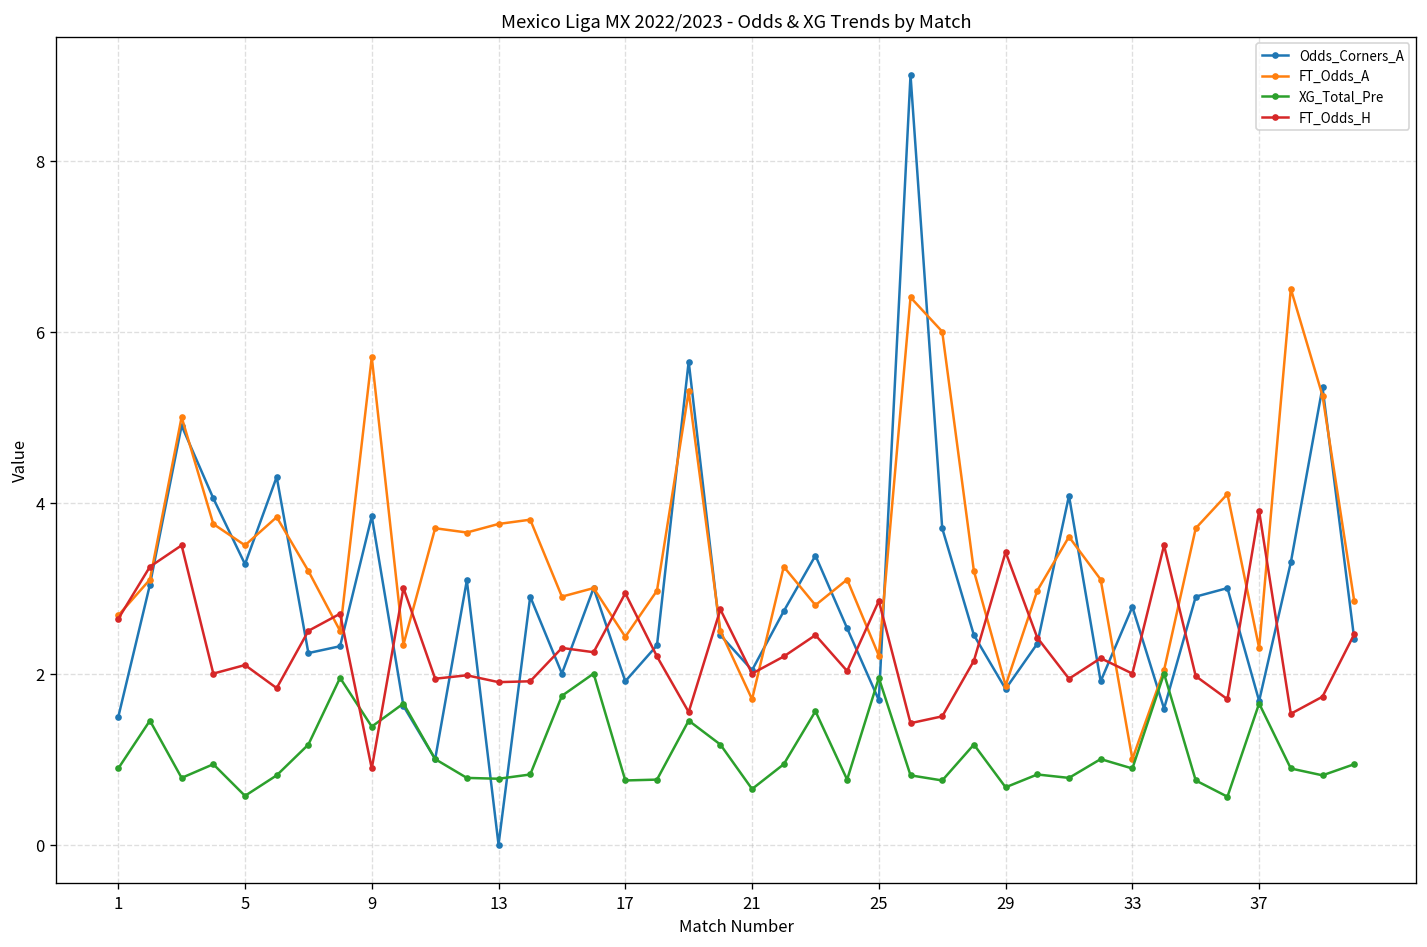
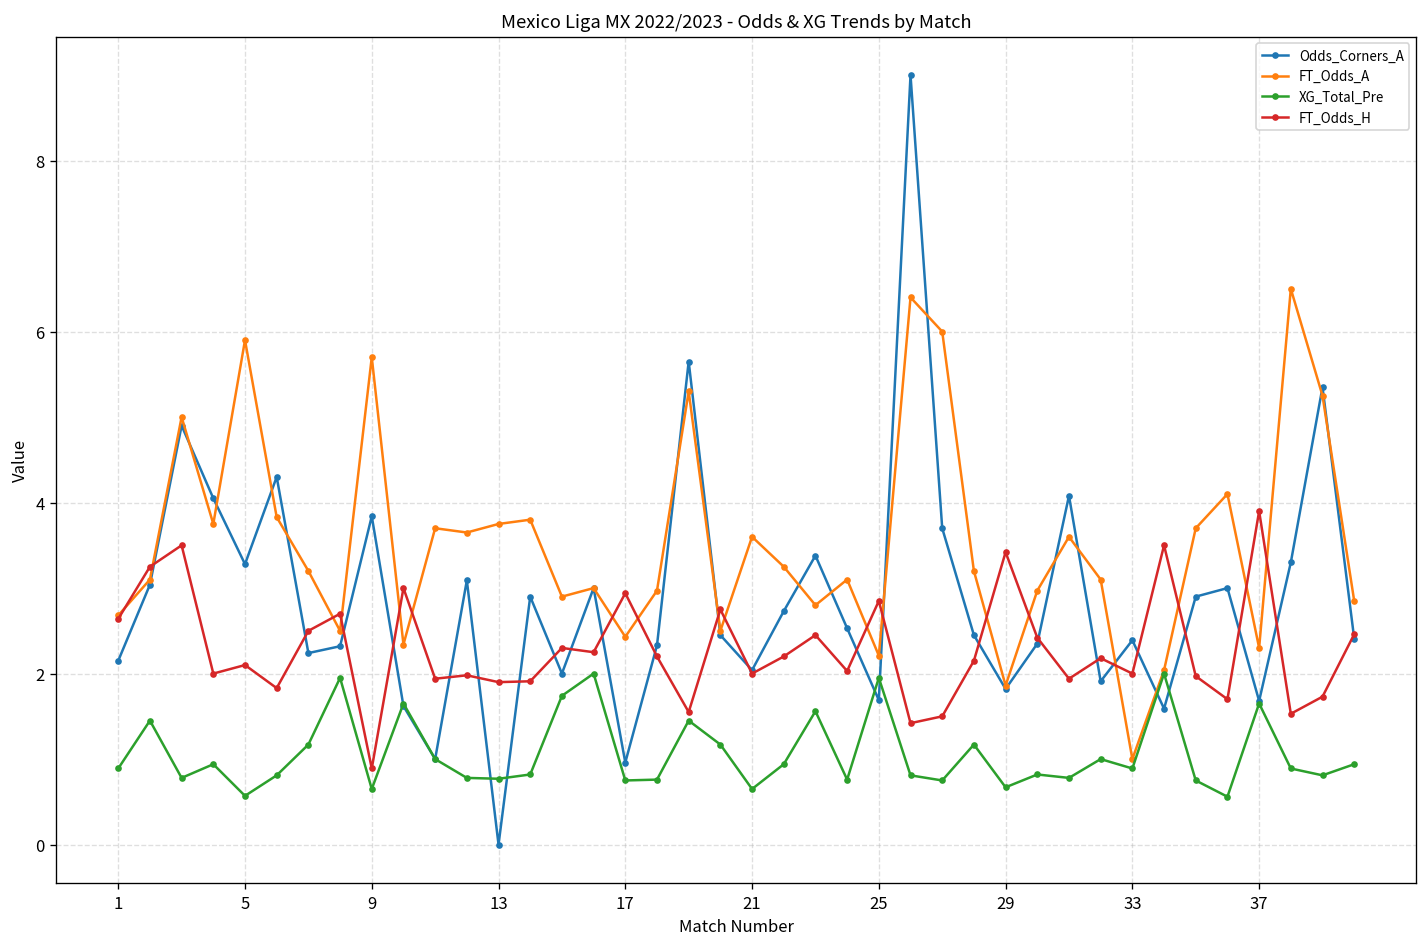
  {
    "Odds_Corners_A": {
-     "1": 1.5,
+     "1": 2.2,
      "5": 3.3,
      "9": 3.8,
      "13": 0.0,
-     "17": 1.9,
+     "17": 1.0,
      "21": 2.0,
      "25": 1.7,
      "29": 1.8,
-     "33": 2.8
+     "33": 2.4
    },
    "FT_Odds_A": {
      "1": 2.7,
-     "5": 3.5,
+     "5": 5.9,
      "9": 5.7,
      "13": 3.8,
      "17": 2.4,
-     "21": 1.7,
+     "21": 3.6,
      "25": 2.2,
      "29": 1.9,
      "33": 1.0,
      "37": 2.3
    },
    "XG_Total_Pre": {
      "1": 0.9,
      "5": 0.6,
-     "9": 1.4,
+     "9": 0.7,
      "13": 0.8,
      "17": 0.8,
      "21": 0.7,
      "25": 2.0,
      "29": 0.7,
      "33": 0.9
    },
    "FT_Odds_H": {
      "1": 2.6,
      "5": 2.1,
      "9": 0.9,
      "13": 1.9,
      "17": 2.9,
      "21": 2.0,
      "25": 2.9,
      "29": 3.4,
      "33": 2.0,
      "37": 3.9
    }
  }
